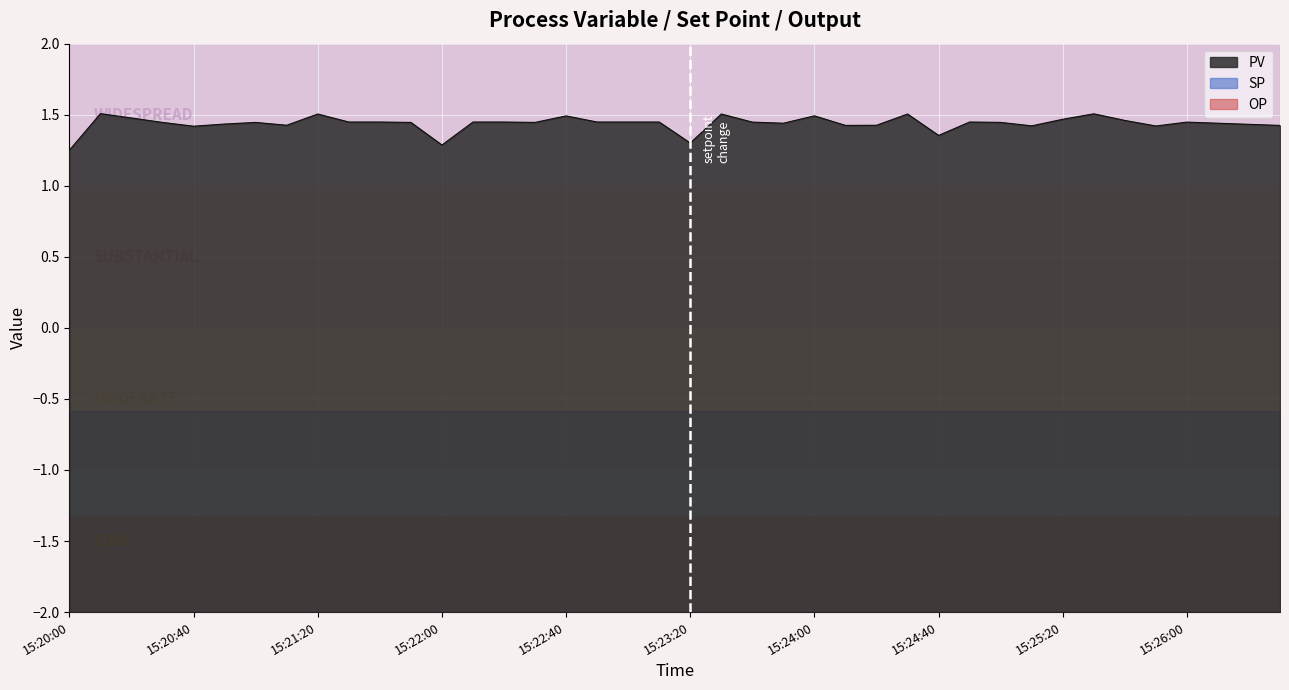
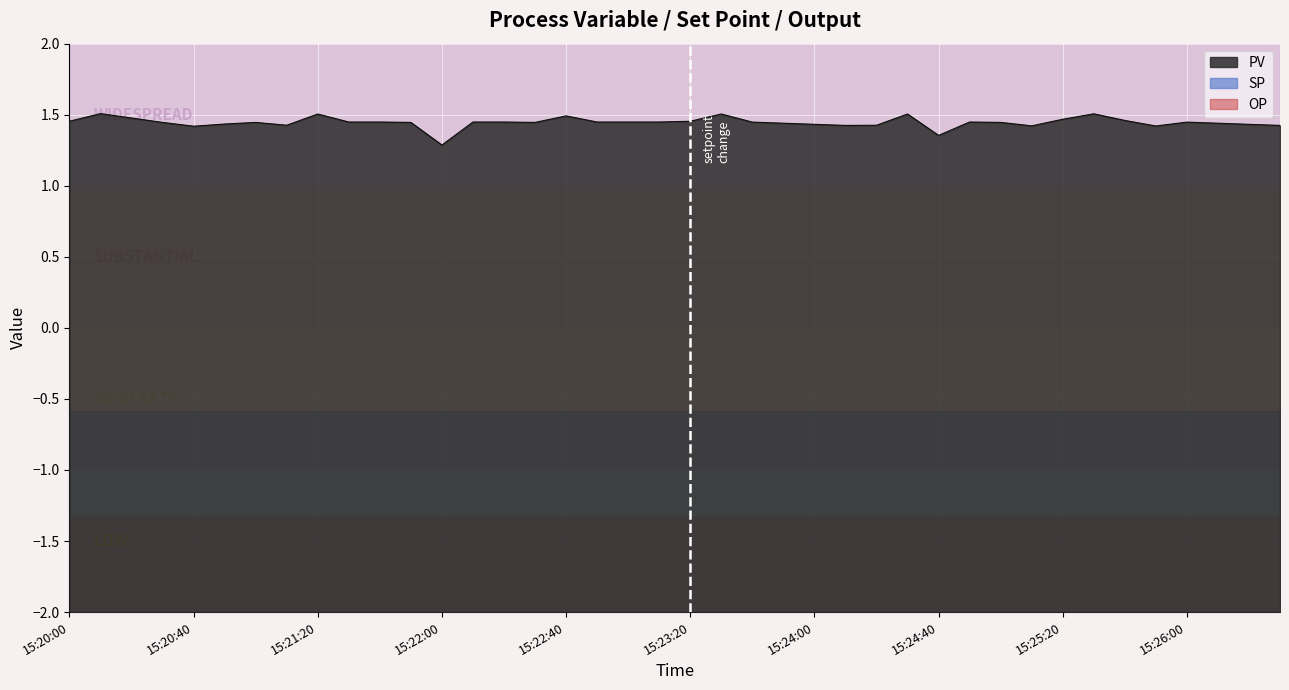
  {
    "PV": {
-     "15:20:00": 1.25,
+     "15:20:00": 1.45,
      "15:20:40": 1.42,
      "15:21:20": 1.51,
      "15:22:00": 1.29,
      "15:22:40": 1.49,
-     "15:23:20": 1.30,
-     "15:24:00": 1.49,
+     "15:23:20": 1.45,
+     "15:24:00": 1.43,
      "15:24:40": 1.35,
      "15:25:20": 1.47,
      "15:26:00": 1.45
    },
    "SP": {
      "15:20:00": -0.59,
      "15:20:40": -0.59,
      "15:21:20": -0.59,
      "15:22:00": -0.59,
      "15:22:40": -0.59,
      "15:23:20": -0.59,
      "15:24:00": -0.59,
      "15:24:40": -0.59,
      "15:25:20": -0.59,
      "15:26:00": -0.59
    },
    "OP": {
      "15:20:00": -1.33,
      "15:20:40": -1.33,
      "15:21:20": -1.33,
      "15:22:00": -1.33,
      "15:22:40": -1.33,
      "15:23:20": -1.33,
      "15:24:00": -1.33,
      "15:24:40": -1.33,
      "15:25:20": -1.33,
      "15:26:00": -1.33
    }
  }
